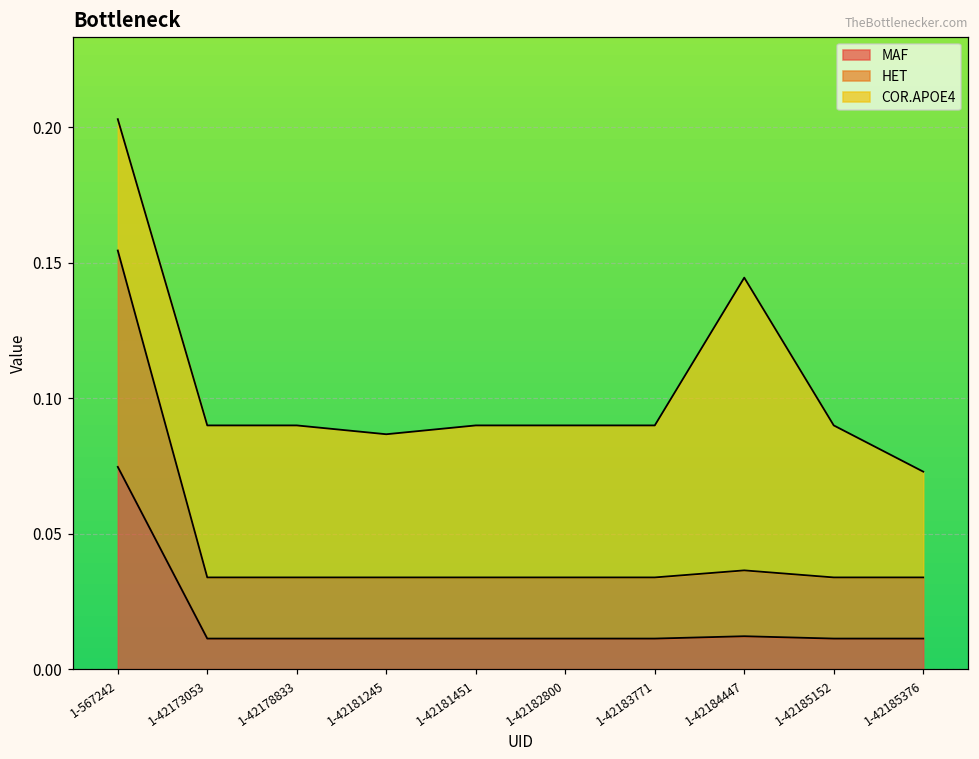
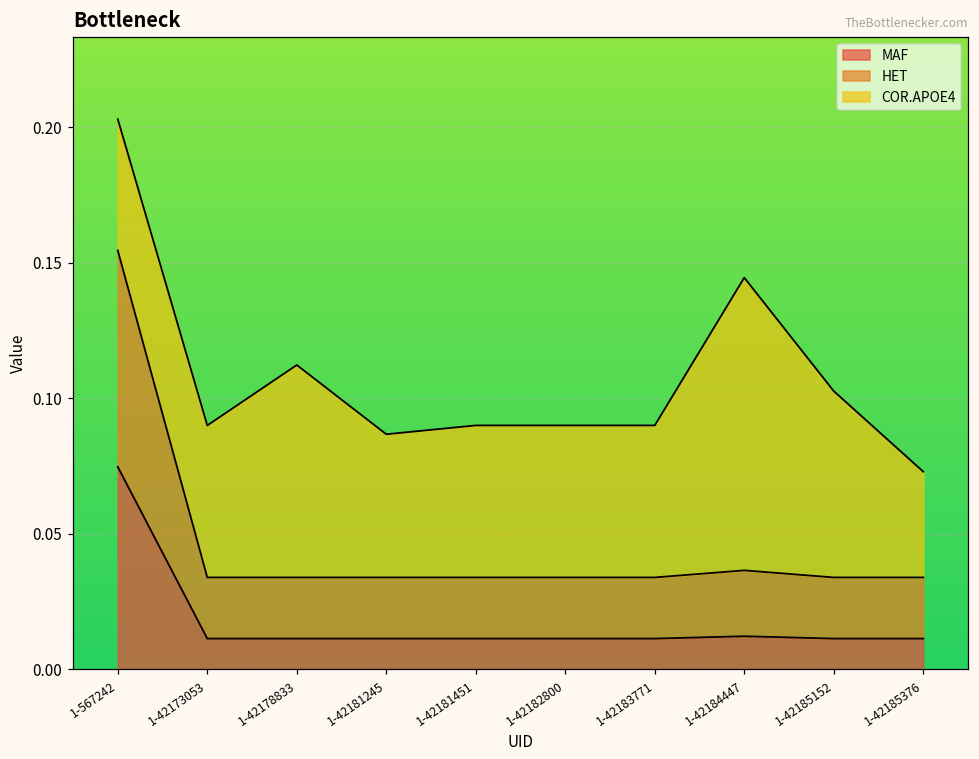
  {
    "COR.APOE4": {
      "1-567242": 0.048,
      "1-42173053": 0.056,
-     "1-42178833": 0.056,
+     "1-42178833": 0.078,
      "1-42181245": 0.053,
      "1-42181451": 0.056,
      "1-42182800": 0.056,
      "1-42183771": 0.056,
      "1-42184447": 0.108,
-     "1-42185152": 0.056,
+     "1-42185152": 0.069,
      "1-42185376": 0.039
    }
  }
